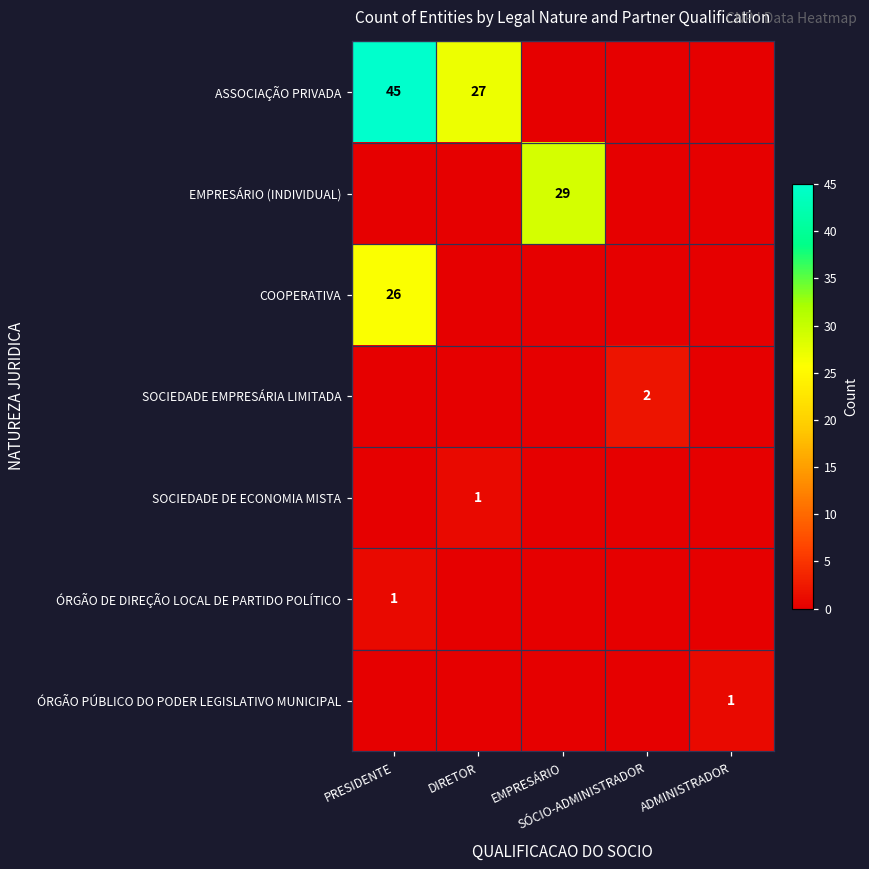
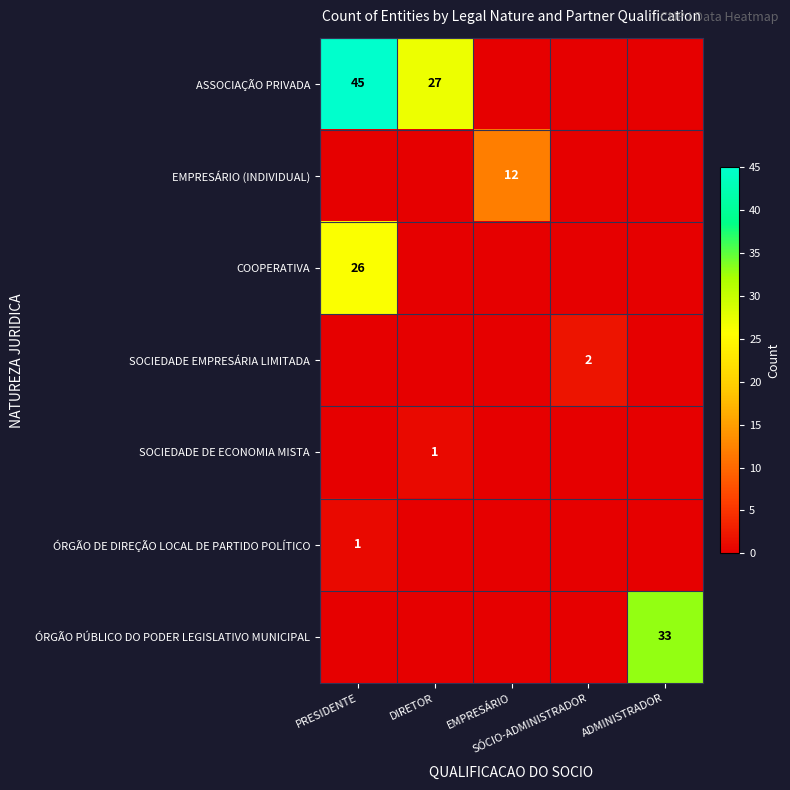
  {
    "ASSOCIAÇÃO PRIVADA": {
      "PRESIDENTE": 45,
      "DIRETOR": 27
    },
    "EMPRESÁRIO (INDIVIDUAL)": {
-     "EMPRESÁRIO": 29
+     "EMPRESÁRIO": 12
    },
    "COOPERATIVA": {
      "PRESIDENTE": 26
    },
    "SOCIEDADE EMPRESÁRIA LIMITADA": {
      "SÓCIO-ADMINISTRADOR": 2
    },
    "SOCIEDADE DE ECONOMIA MISTA": {
      "DIRETOR": 1
    },
    "ÓRGÃO DE DIREÇÃO LOCAL DE PARTIDO POLÍTICO": {
      "PRESIDENTE": 1
    },
    "ÓRGÃO PÚBLICO DO PODER LEGISLATIVO MUNICIPAL": {
-     "ADMINISTRADOR": 1
+     "ADMINISTRADOR": 33
    }
  }
